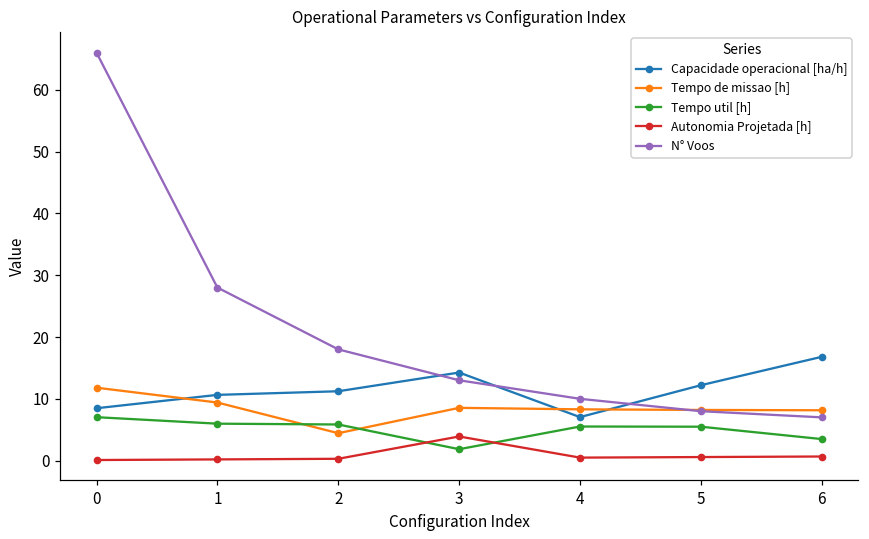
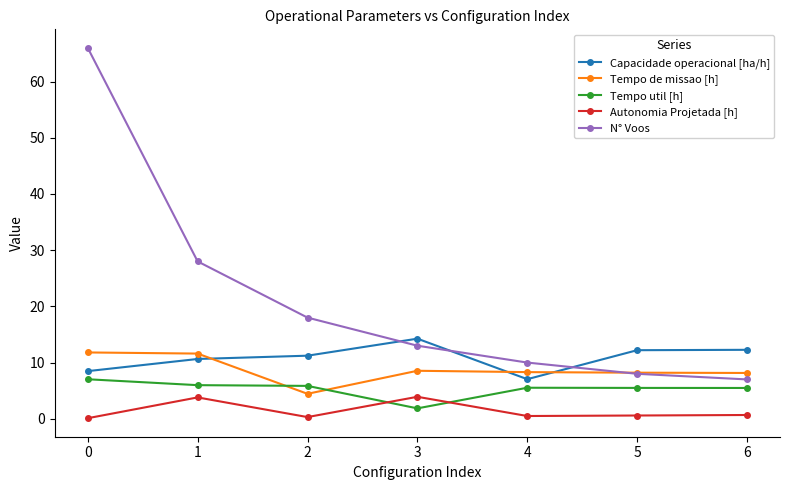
  {
    "Capacidade operacional [ha/h]": {
      "0": 8,
      "1": 11,
      "2": 11,
      "3": 14,
      "4": 7,
      "5": 12,
-     "6": 17
+     "6": 12
    },
    "Tempo de missao [h]": {
      "0": 12,
-     "1": 9,
+     "1": 12,
      "2": 4,
      "3": 9,
      "4": 8,
      "6": 8
    },
    "Tempo util [h]": {
      "0": 7,
      "1": 6,
      "2": 6,
      "3": 2,
      "4": 6,
      "5": 5,
-     "6": 3
+     "6": 5
    },
    "Autonomia Projetada [h]": {
      "0": 0,
-     "1": 0,
+     "1": 4,
      "2": 0,
      "3": 4,
      "4": 0,
      "5": 1,
      "6": 1
    },
    "N° Voos": {
      "0": 66,
      "1": 28,
      "2": 18,
      "3": 13,
      "4": 10,
      "6": 7
    }
  }
